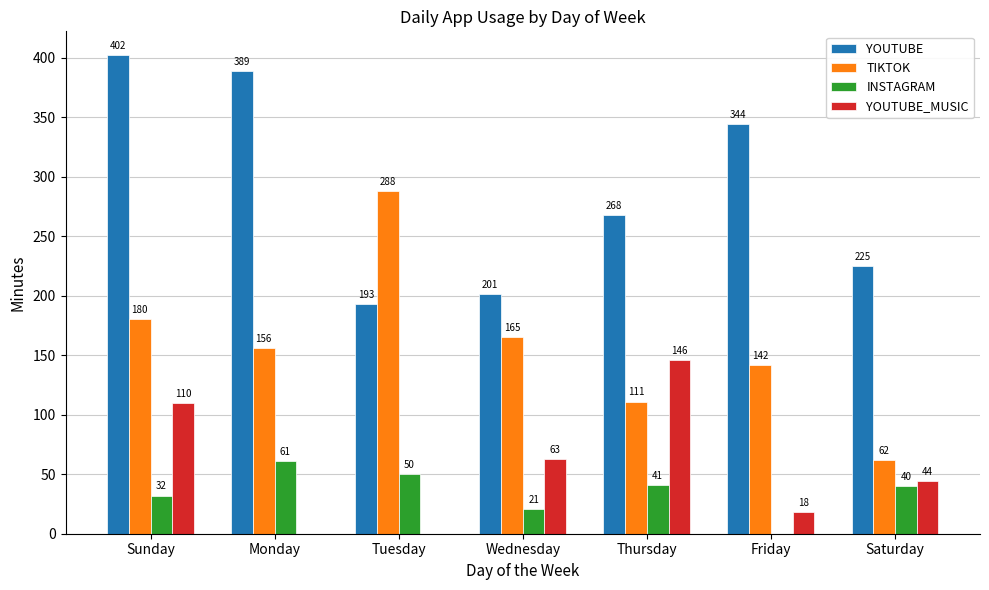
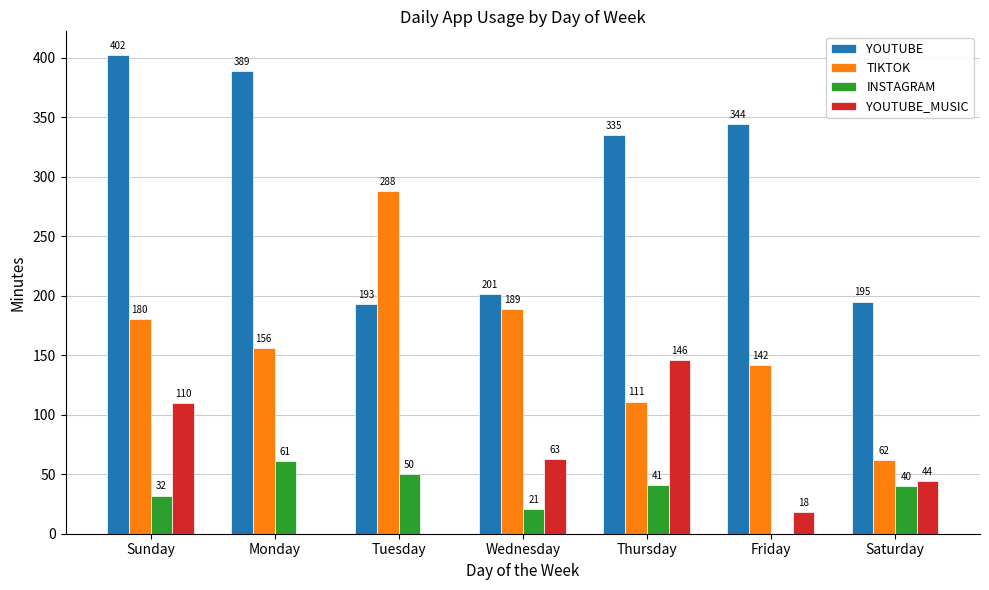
  {
    "YOUTUBE": {
      "Sunday": 402,
      "Monday": 389,
      "Tuesday": 193,
      "Wednesday": 201,
-     "Thursday": 268,
+     "Thursday": 335,
      "Friday": 344,
-     "Saturday": 225
+     "Saturday": 195
    },
    "TIKTOK": {
      "Sunday": 180,
      "Monday": 156,
      "Tuesday": 288,
-     "Wednesday": 165,
+     "Wednesday": 189,
      "Thursday": 111,
      "Friday": 142,
      "Saturday": 62
    },
    "INSTAGRAM": {
      "Sunday": 32,
      "Monday": 61,
      "Tuesday": 50,
      "Wednesday": 21,
      "Thursday": 41,
      "Saturday": 40
    },
    "YOUTUBE_MUSIC": {
      "Sunday": 110,
      "Wednesday": 63,
      "Thursday": 146,
      "Friday": 18,
      "Saturday": 44
    }
  }
